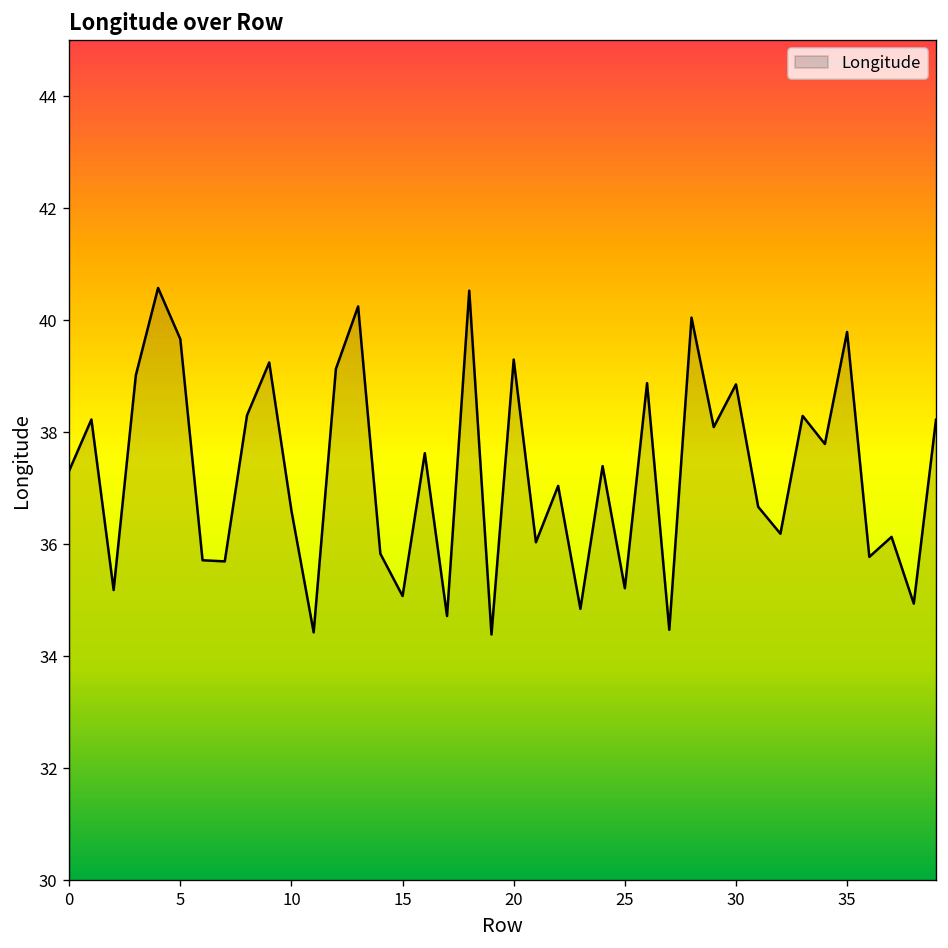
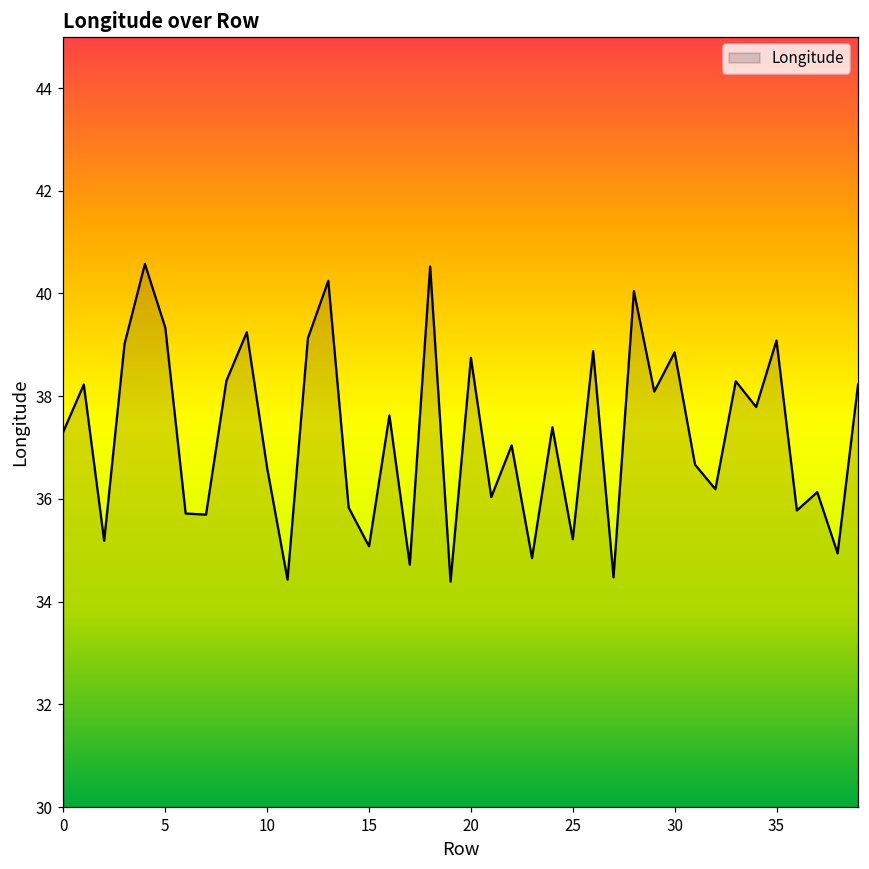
  {
    "0": 37.3,
-   "5": 39.7,
+   "5": 39.3,
    "10": 36.6,
    "15": 35.1,
-   "20": 39.3,
+   "20": 38.7,
    "25": 35.2,
    "30": 38.9,
-   "35": 39.8
+   "35": 39.1
  }
